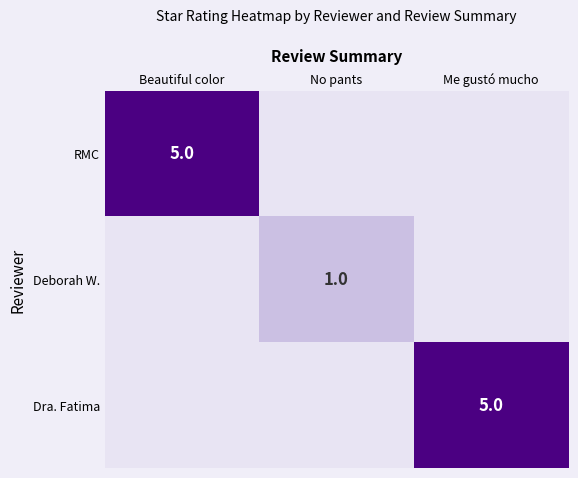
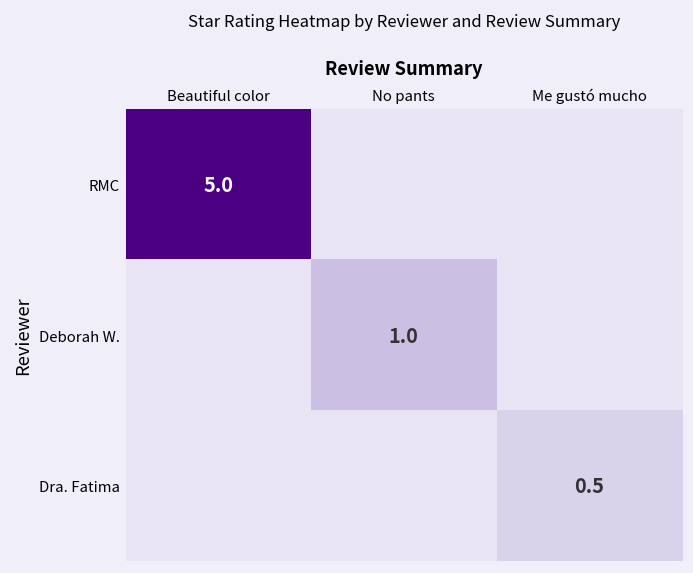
  {
    "RMC": {
      "Beautiful color": 5.0
    },
    "Deborah W.": {
      "No pants": 1.0
    },
    "Dra. Fatima": {
-     "Me gustó mucho": 5.0
+     "Me gustó mucho": 0.5
    }
  }
